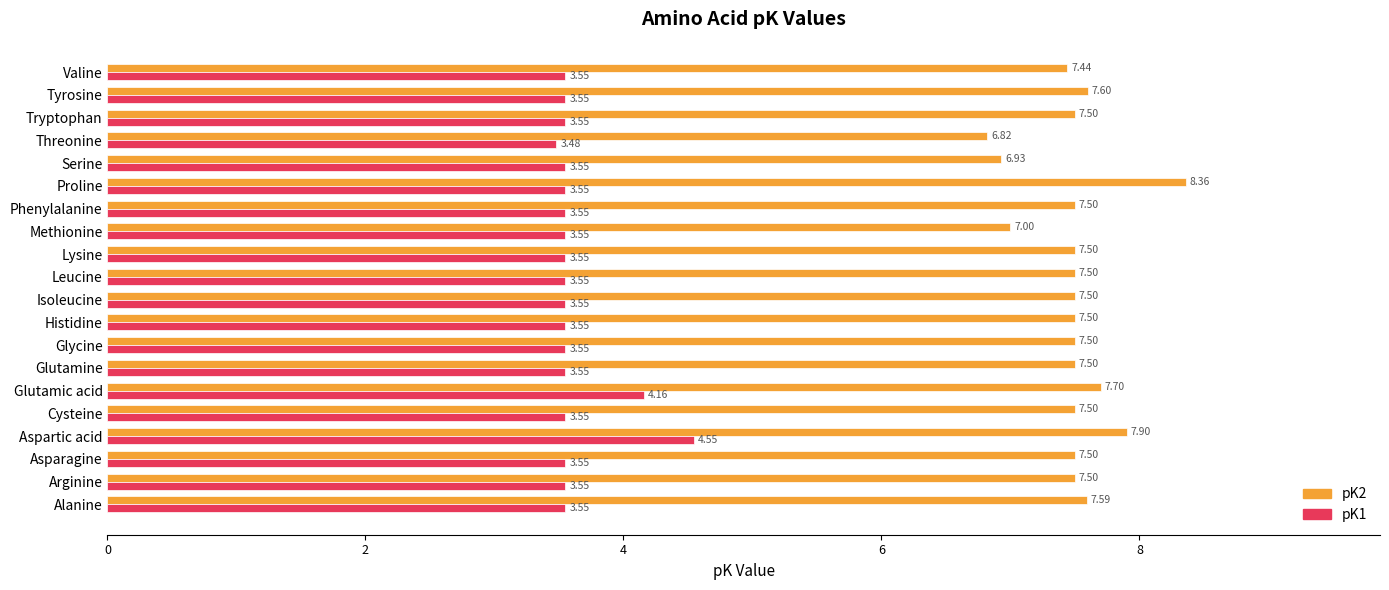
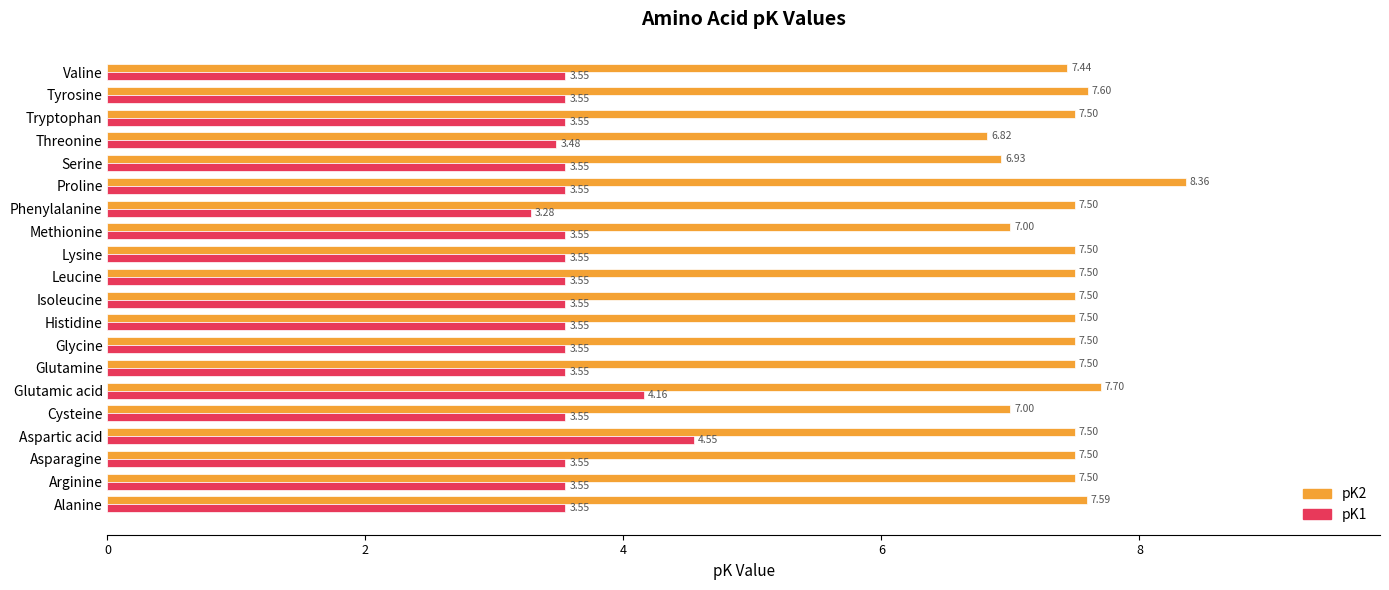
  {
    "pK2": {
      "Valine": 7.44,
      "Tyrosine": 7.60,
      "Tryptophan": 7.50,
      "Threonine": 6.82,
      "Serine": 6.93,
      "Proline": 8.36,
      "Phenylalanine": 7.50,
      "Methionine": 7.00,
      "Lysine": 7.50,
      "Leucine": 7.50,
      "Isoleucine": 7.50,
      "Histidine": 7.50,
      "Glycine": 7.50,
      "Glutamine": 7.50,
      "Glutamic acid": 7.70,
-     "Cysteine": 7.50,
-     "Aspartic acid": 7.90,
+     "Cysteine": 7.00,
+     "Aspartic acid": 7.50,
      "Asparagine": 7.50,
      "Arginine": 7.50,
      "Alanine": 7.59
    },
    "pK1": {
      "Valine": 3.55,
      "Tyrosine": 3.55,
      "Tryptophan": 3.55,
      "Threonine": 3.48,
      "Serine": 3.55,
      "Proline": 3.55,
-     "Phenylalanine": 3.55,
+     "Phenylalanine": 3.28,
      "Methionine": 3.55,
      "Lysine": 3.55,
      "Leucine": 3.55,
      "Isoleucine": 3.55,
      "Histidine": 3.55,
      "Glycine": 3.55,
      "Glutamine": 3.55,
      "Glutamic acid": 4.16,
      "Cysteine": 3.55,
      "Aspartic acid": 4.55,
      "Asparagine": 3.55,
      "Arginine": 3.55,
      "Alanine": 3.55
    }
  }
